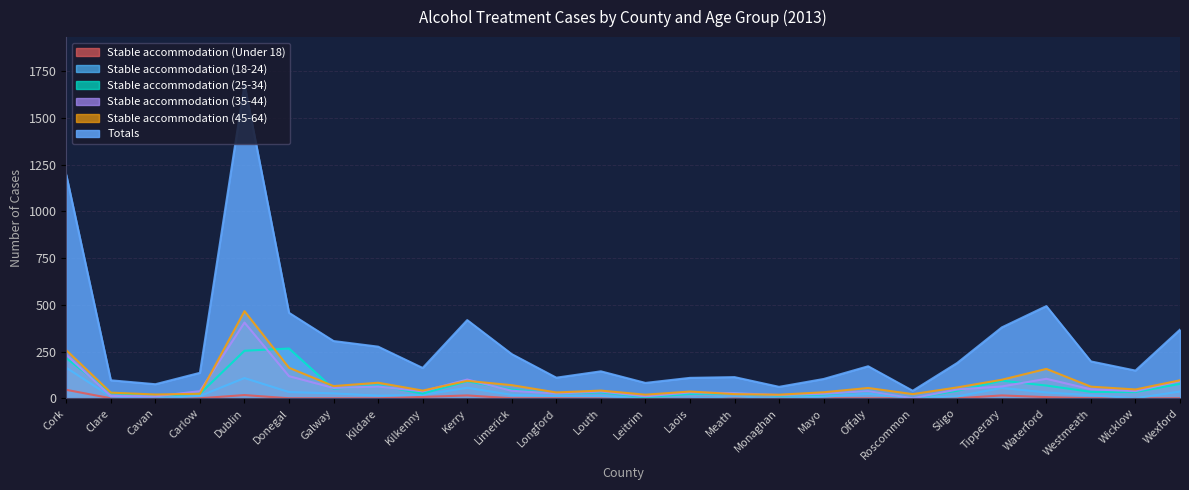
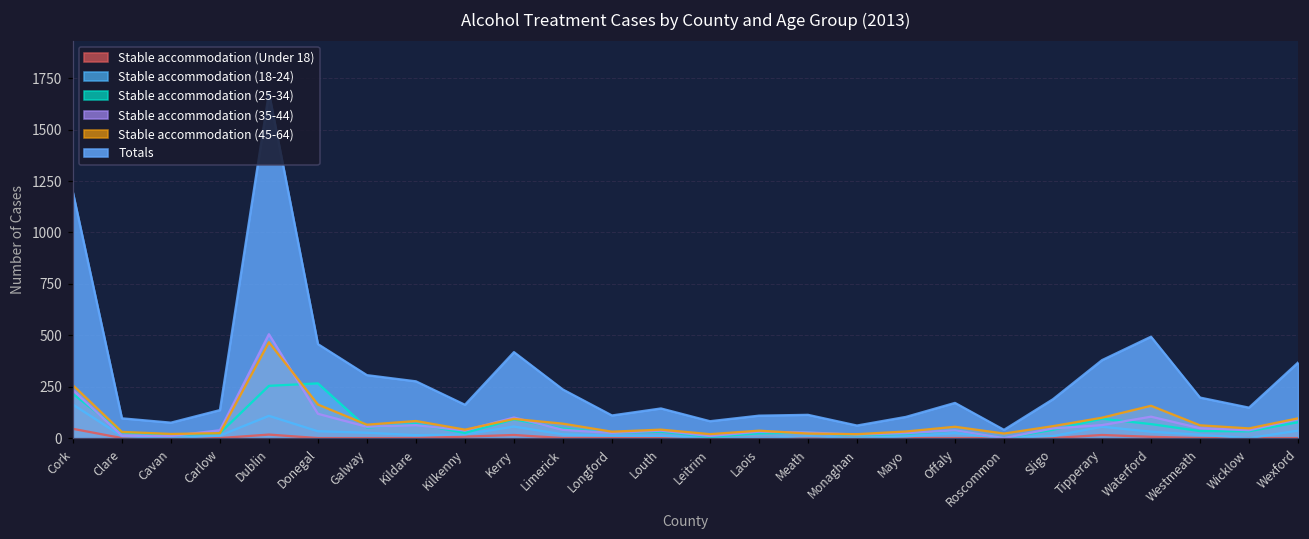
  {
    "Stable accommodation (Under 18)": {
      "Cork": 50,
      "Dublin": 20,
      "Donegal": 0,
      "Galway": 0,
      "Kildare": 0,
      "Kerry": 20,
      "Limerick": 0,
      "Offaly": 0,
      "Tipperary": 20,
      "Waterford": 10,
      "Westmeath": 0,
      "Wexford": 0
    },
    "Stable accommodation (25-34)": {
      "Cork": 220,
      "Dublin": 250,
      "Donegal": 270,
      "Waterford": 70,
      "Westmeath": 30,
      "Wexford": 80
    },
    "Stable accommodation (35-44)": {
      "Cork": 230,
      "Carlow": 40,
-     "Dublin": 410,
+     "Dublin": 510,
      "Donegal": 120,
      "Waterford": 100,
      "Westmeath": 50
    },
    "Stable accommodation (45-64)": {
      "Cork": 260,
      "Dublin": 470,
      "Donegal": 160,
      "Kildare": 80,
      "Limerick": 70,
      "Offaly": 60,
      "Roscommon": 20,
      "Waterford": 160,
      "Westmeath": 60
    }
  }
